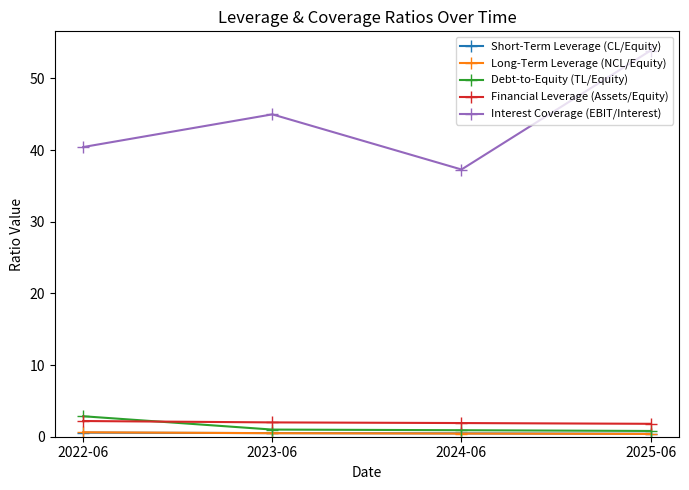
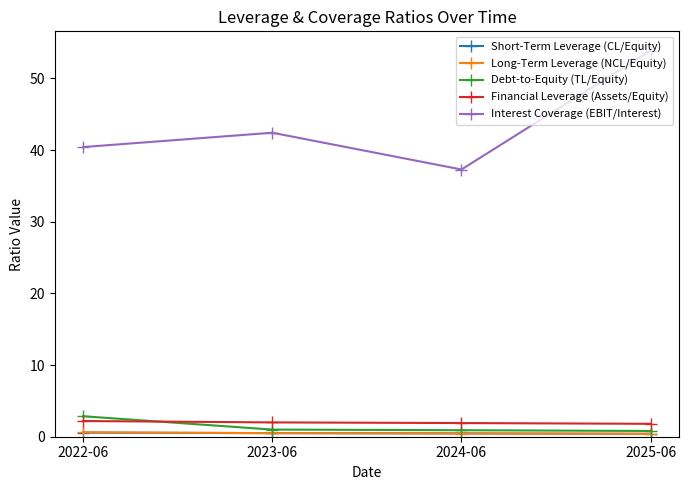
  {
    "Debt-to-Equity (TL/Equity)": {
      "2022-06": 3,
      "2023-06": 1,
      "2024-06": 1,
      "2025-06": 1
    },
    "Financial Leverage (Assets/Equity)": {
      "2022-06": 2,
      "2023-06": 2,
      "2024-06": 2,
      "2025-06": 2
    },
    "Interest Coverage (EBIT/Interest)": {
      "2022-06": 40,
-     "2023-06": 45,
+     "2023-06": 42,
      "2024-06": 37
    }
  }
